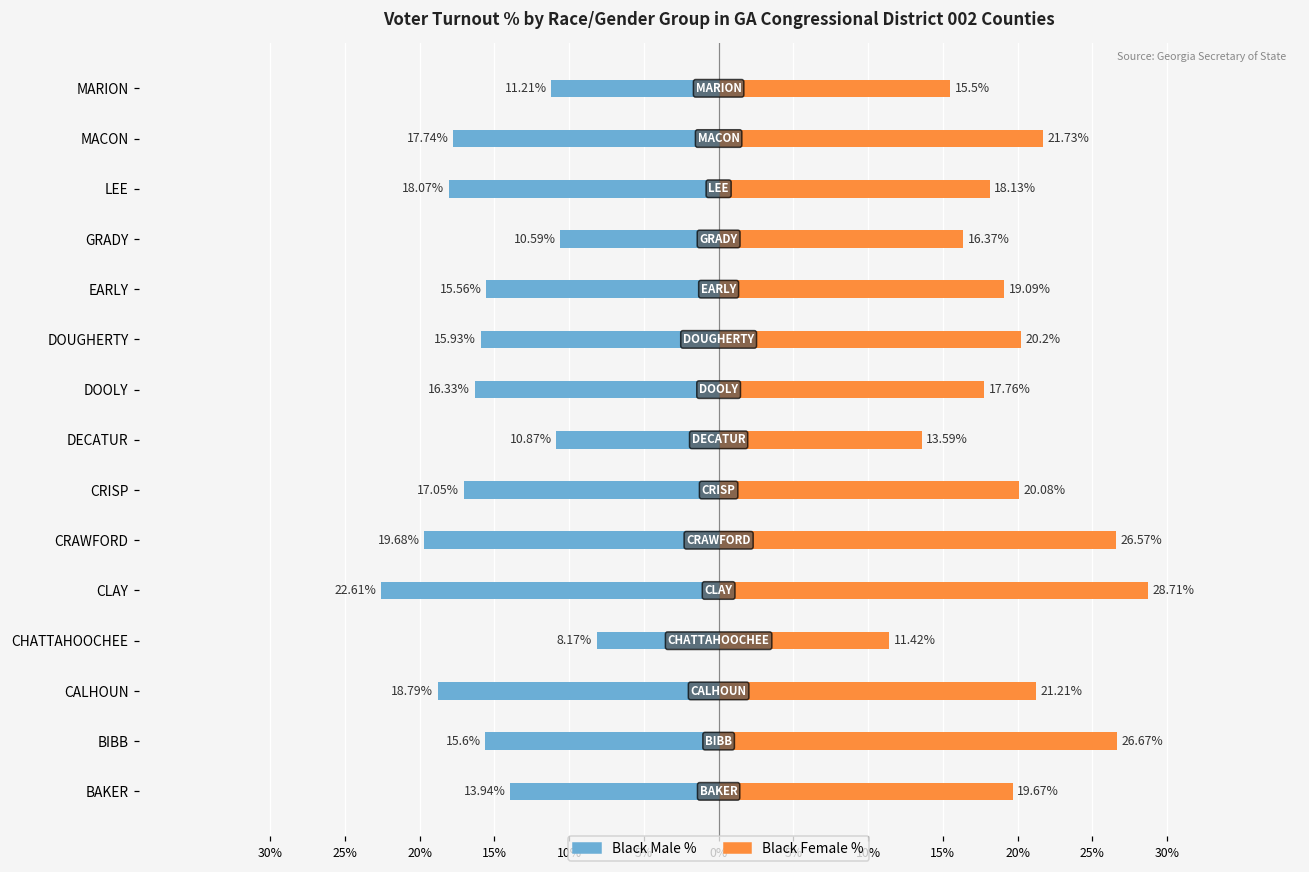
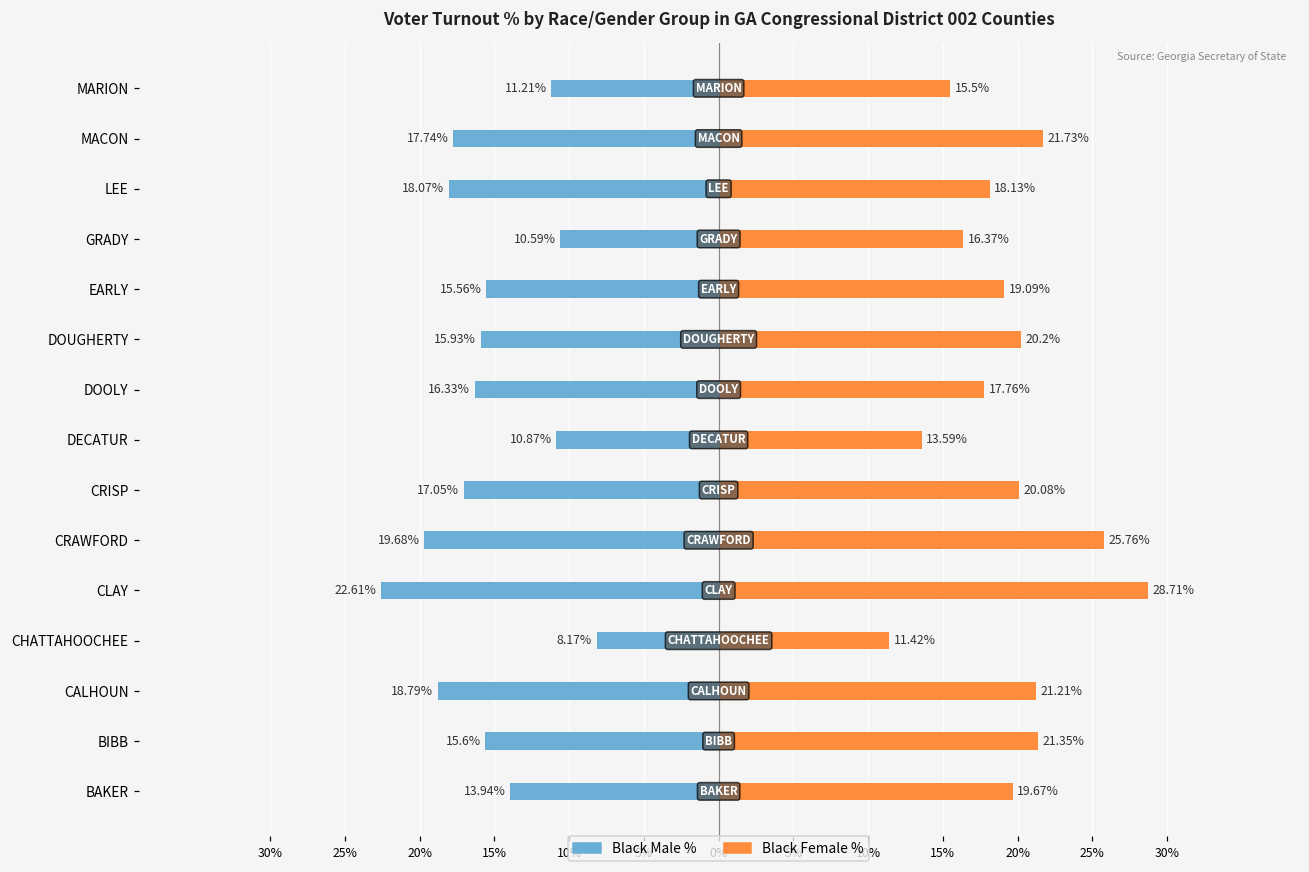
  {
    "Black Female %": {
      "MARION": "15.5%",
      "MACON": "21.73%",
      "LEE": "18.13%",
      "GRADY": "16.37%",
      "EARLY": "19.09%",
      "DOUGHERTY": "20.2%",
      "DOOLY": "17.76%",
      "DECATUR": "13.59%",
      "CRISP": "20.08%",
-     "CRAWFORD": "26.57%",
+     "CRAWFORD": "25.76%",
      "CLAY": "28.71%",
      "CHATTAHOOCHEE": "11.42%",
      "CALHOUN": "21.21%",
-     "BIBB": "26.67%",
+     "BIBB": "21.35%",
      "BAKER": "19.67%"
    }
  }
